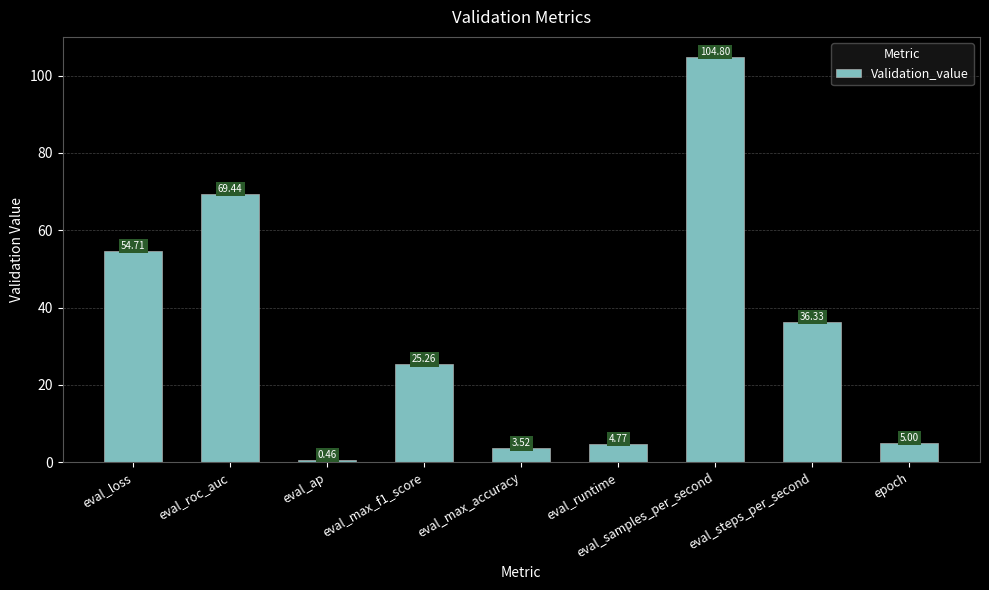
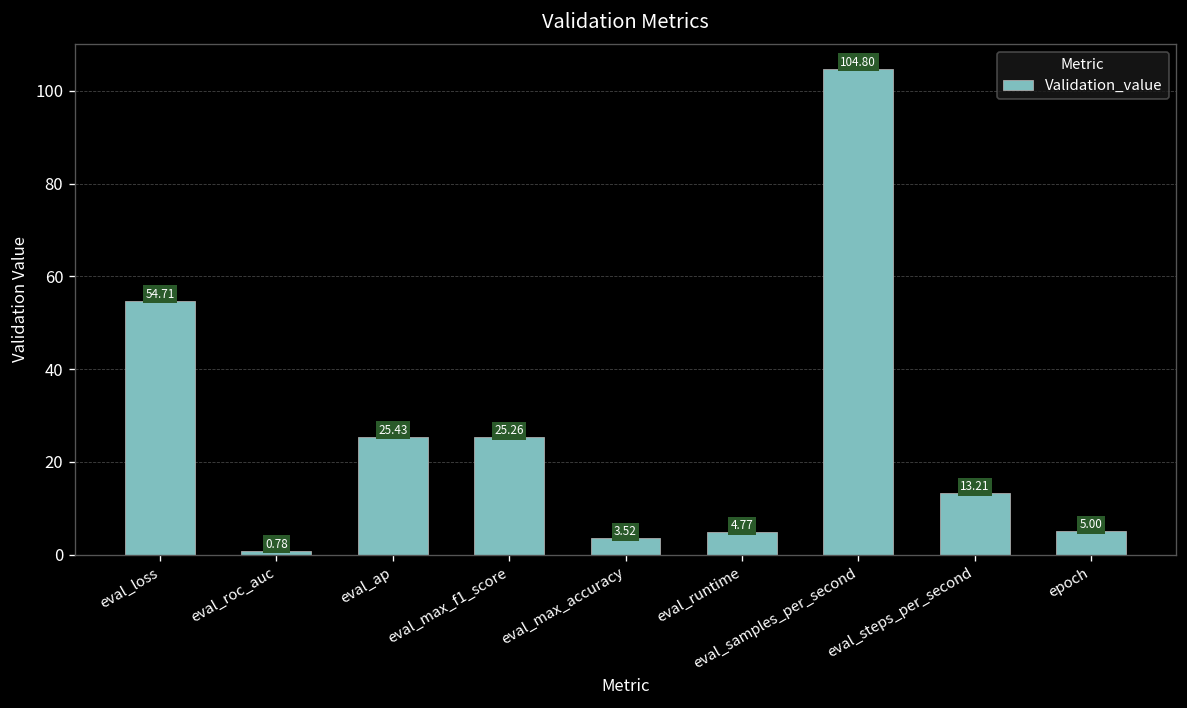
  {
-   "eval_roc_auc": 69.44,
-   "eval_ap": 0.46,
-   "eval_steps_per_second": 36.33
+   "eval_roc_auc": 0.78,
+   "eval_ap": 25.43,
+   "eval_steps_per_second": 13.21
  }
